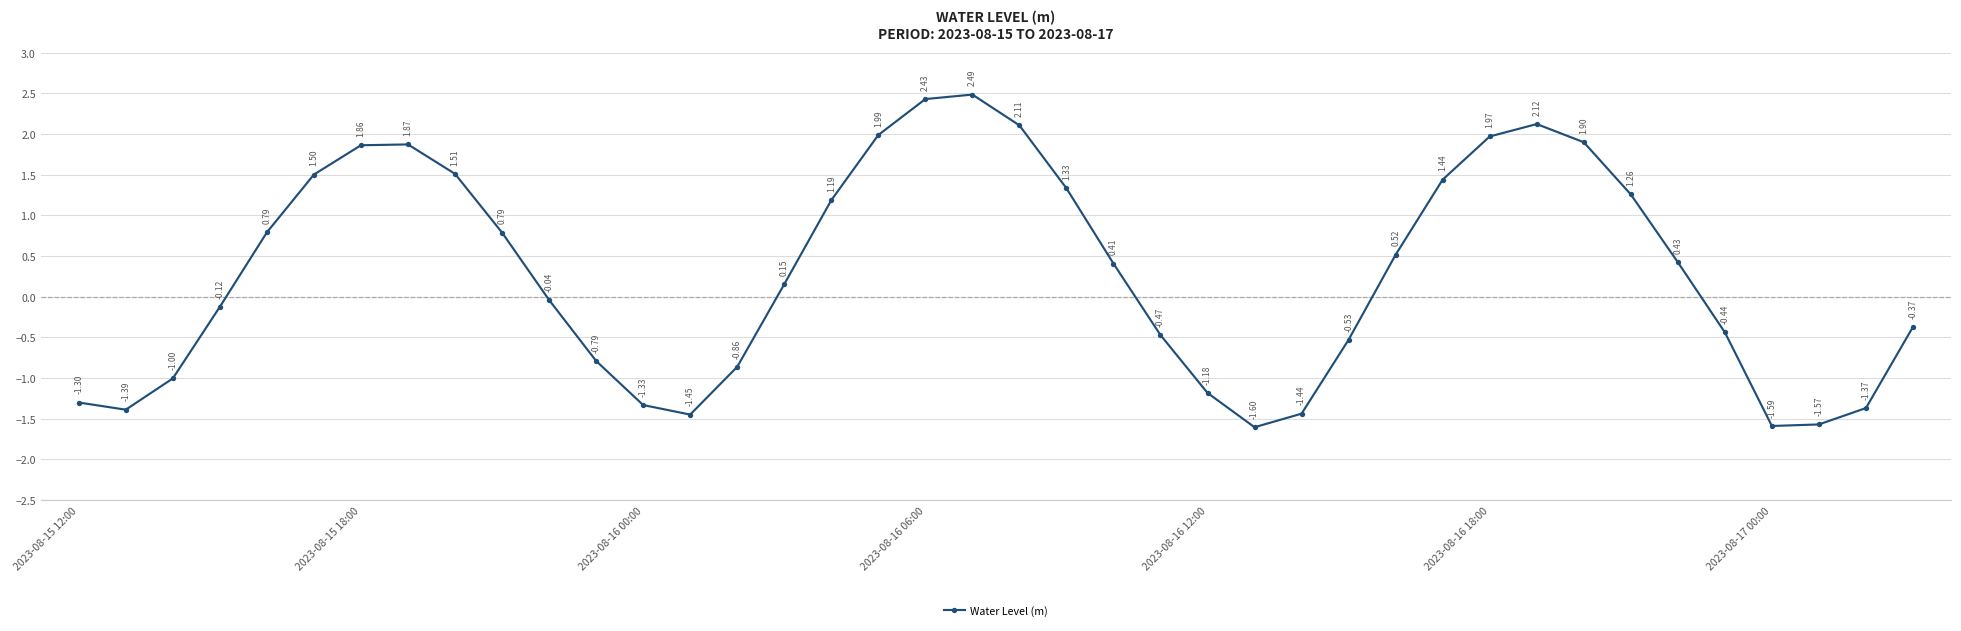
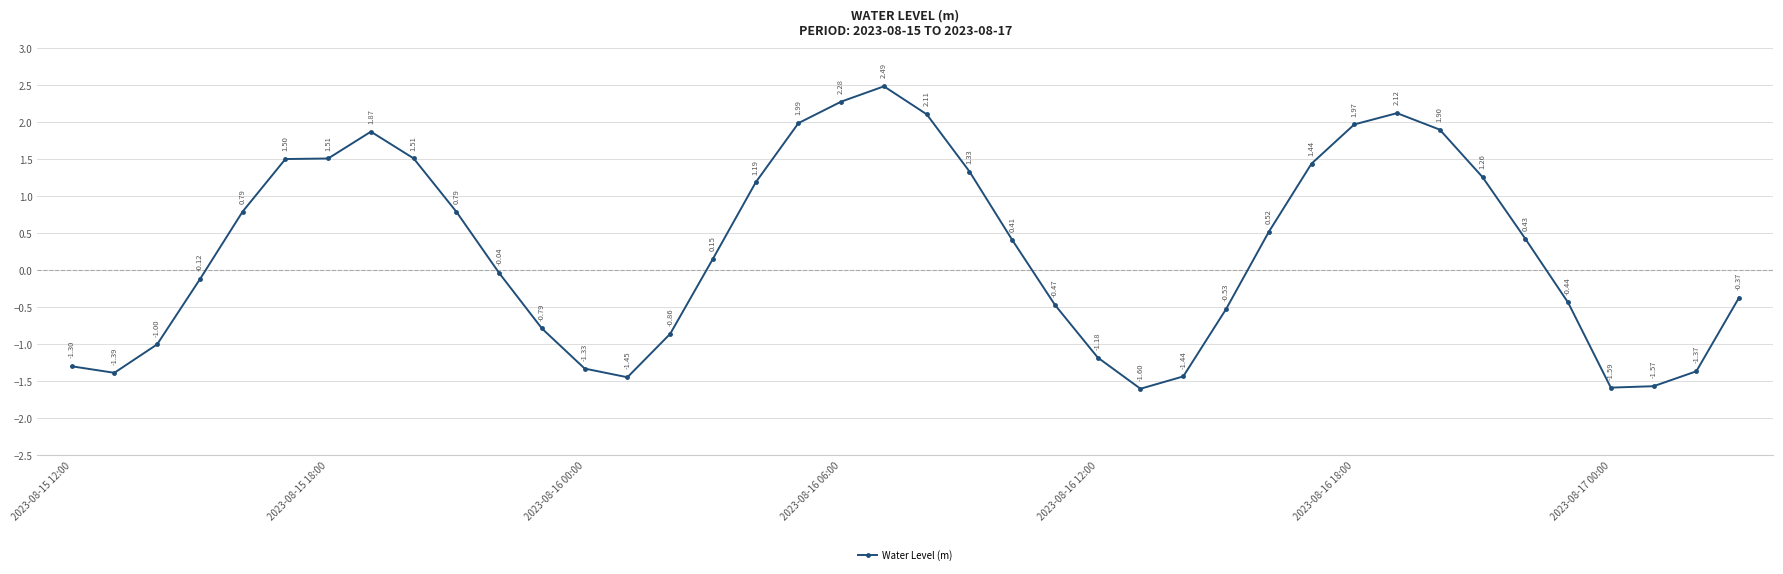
  {
    "2023-08-15 12:00": -1.30,
-   "2023-08-15 18:00": 1.86,
+   "2023-08-15 18:00": 1.51,
    "2023-08-16 00:00": -1.33,
-   "2023-08-16 06:00": 2.43,
+   "2023-08-16 06:00": 2.28,
    "2023-08-16 12:00": -1.18,
    "2023-08-16 18:00": 1.97,
    "2023-08-17 00:00": -1.59
  }
